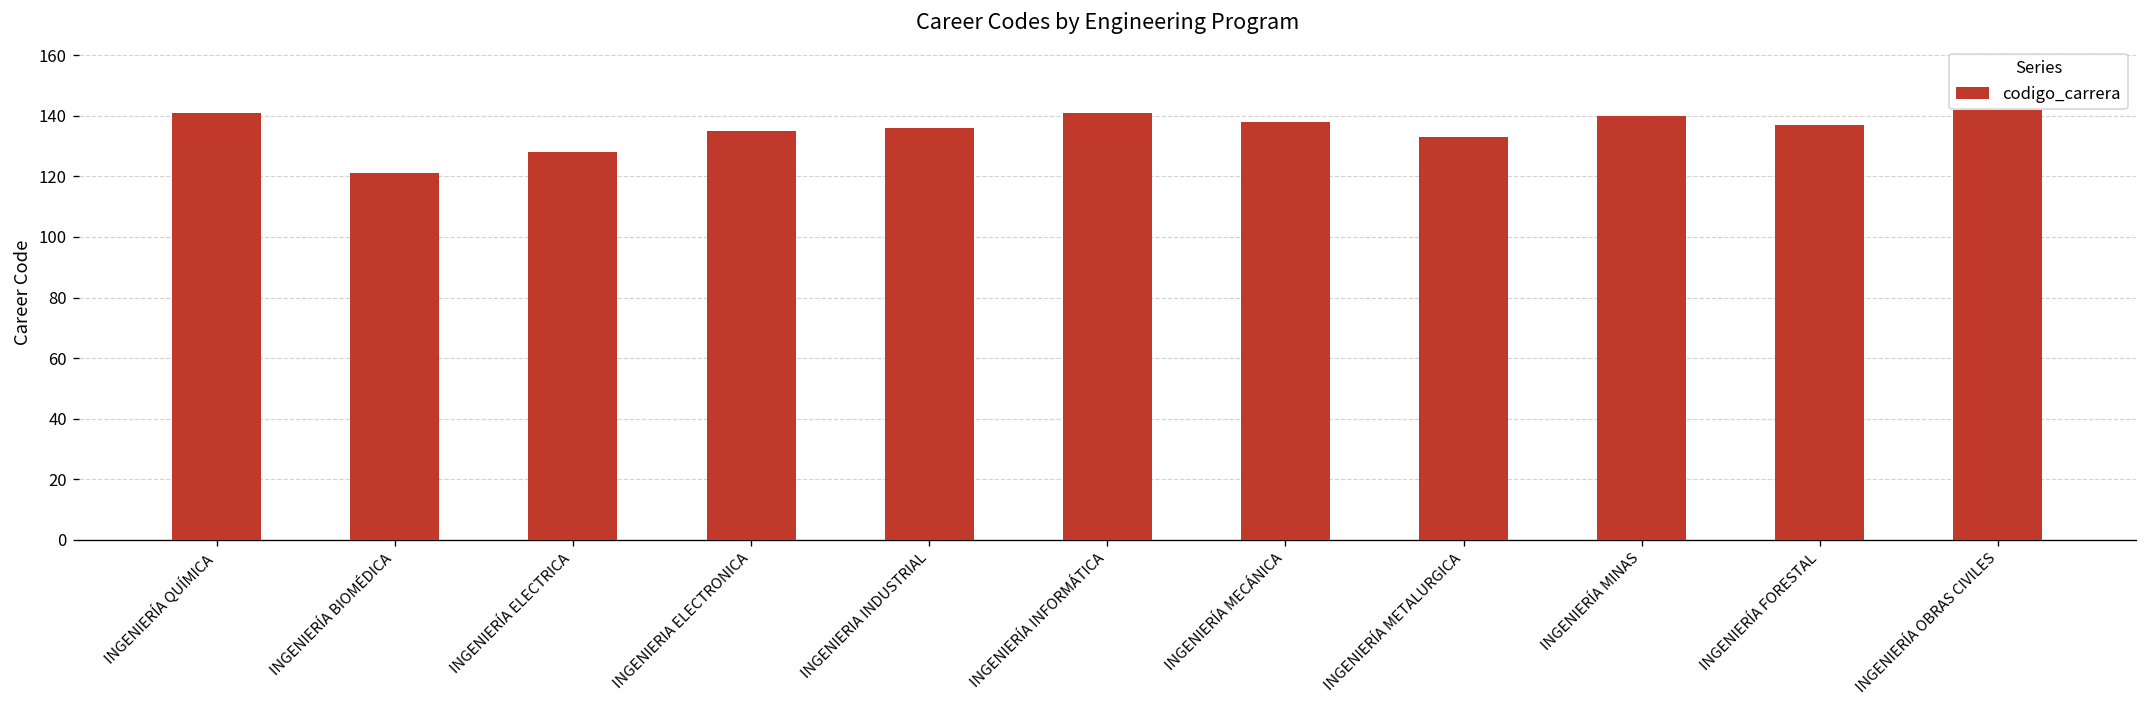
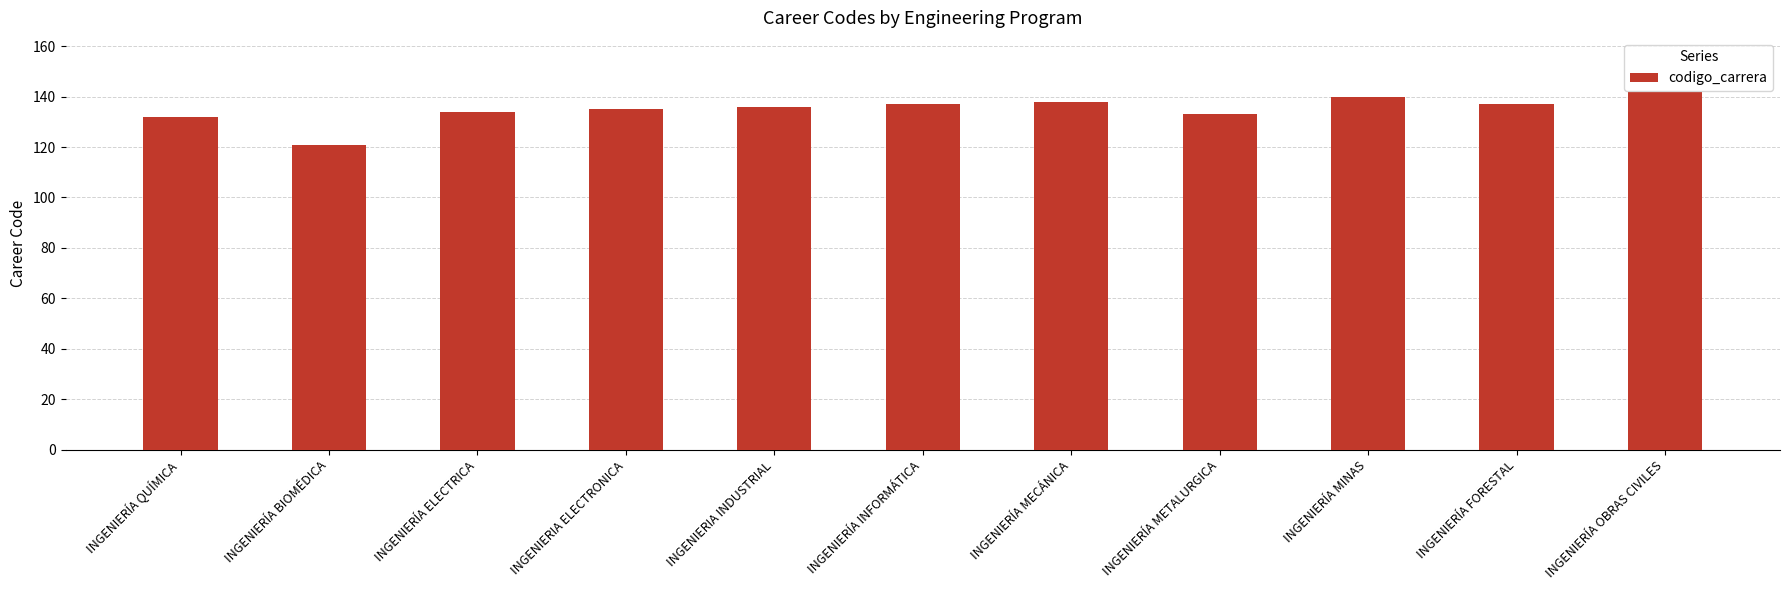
  {
-   "INGENIERÍA QUÍMICA": 141,
+   "INGENIERÍA QUÍMICA": 132,
    "INGENIERÍA BIOMÉDICA": 121,
-   "INGENIERÍA ELECTRICA": 128,
+   "INGENIERÍA ELECTRICA": 134,
    "INGENIERIA ELECTRONICA": 135,
    "INGENIERIA INDUSTRIAL": 136,
-   "INGENIERÍA INFORMÁTICA": 141,
+   "INGENIERÍA INFORMÁTICA": 137,
    "INGENIERÍA MECÁNICA": 138,
    "INGENIERÍA METALURGICA": 133,
    "INGENIERÍA MINAS": 140,
    "INGENIERÍA FORESTAL": 137,
    "INGENIERÍA OBRAS CIVILES": 142
  }
